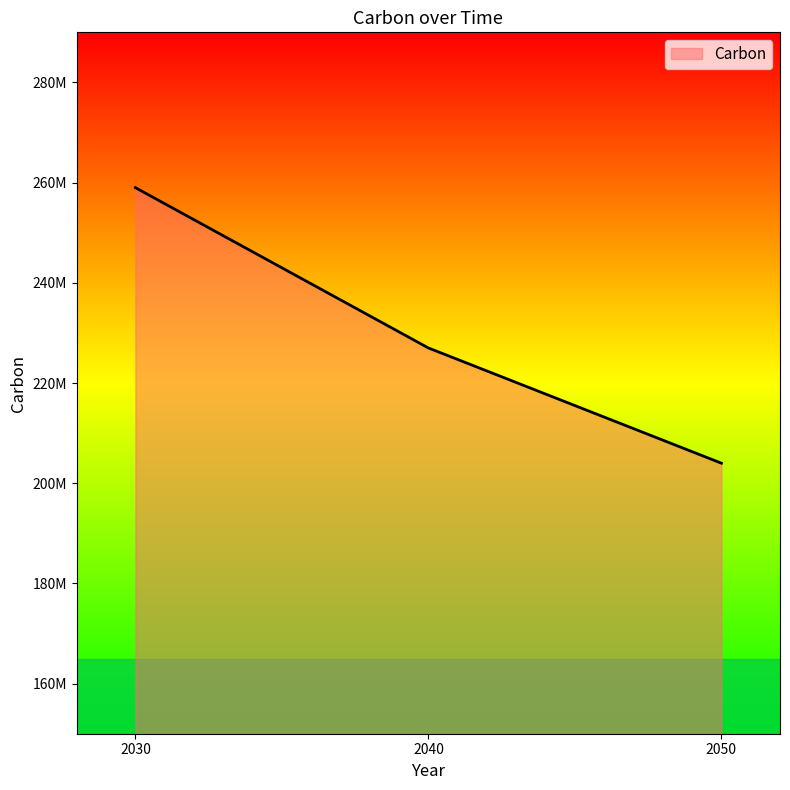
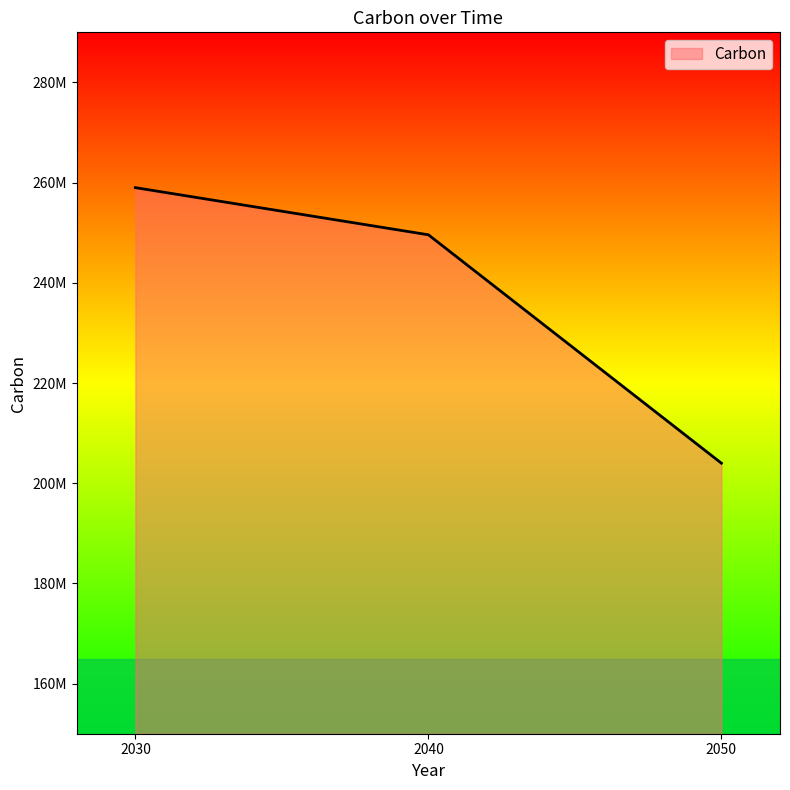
  {
    "2030": 259000000,
-   "2040": 227000000,
+   "2040": 250000000,
    "2050": 204000000
  }
